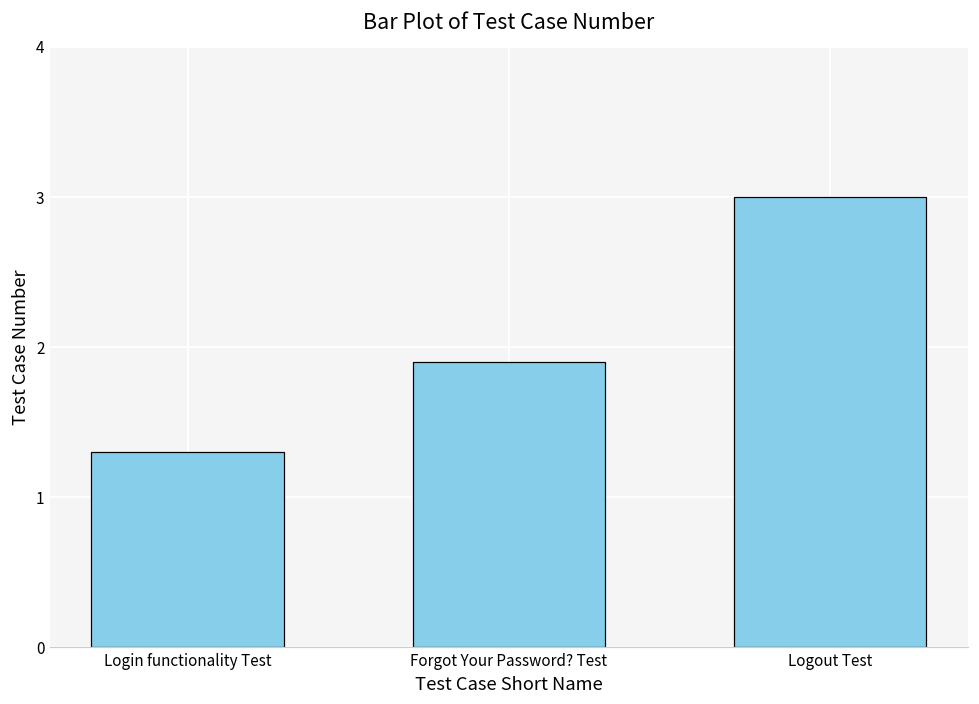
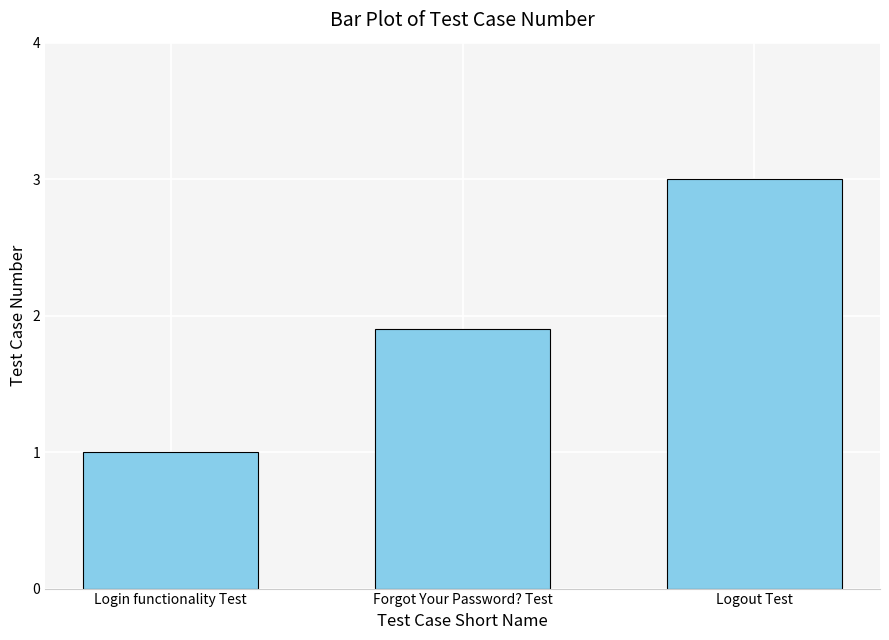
  {
-   "Login functionality Test": 1.3,
+   "Login functionality Test": 1.0,
    "Forgot Your Password? Test": 1.9,
    "Logout Test": 3.0
  }
